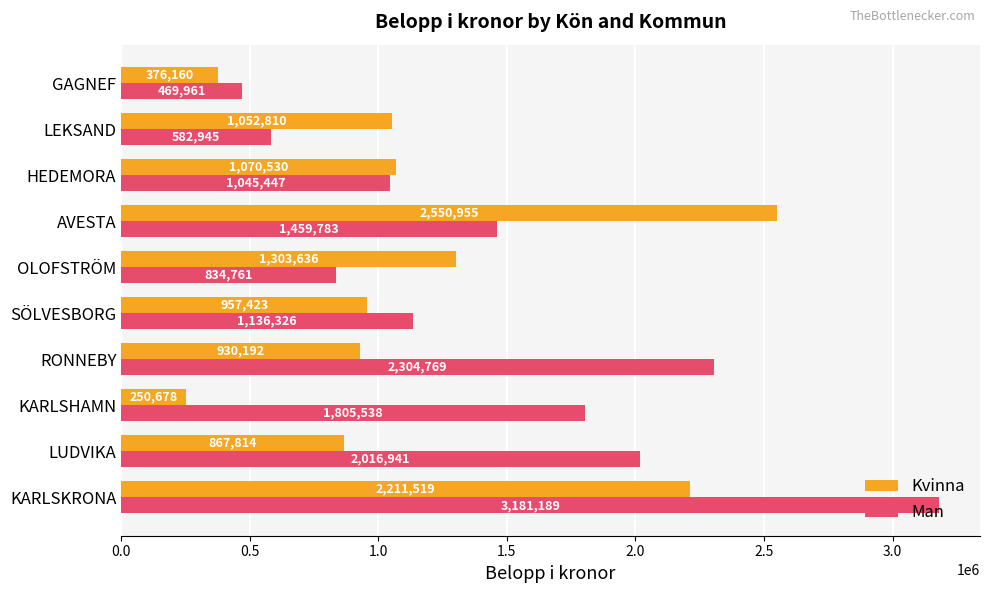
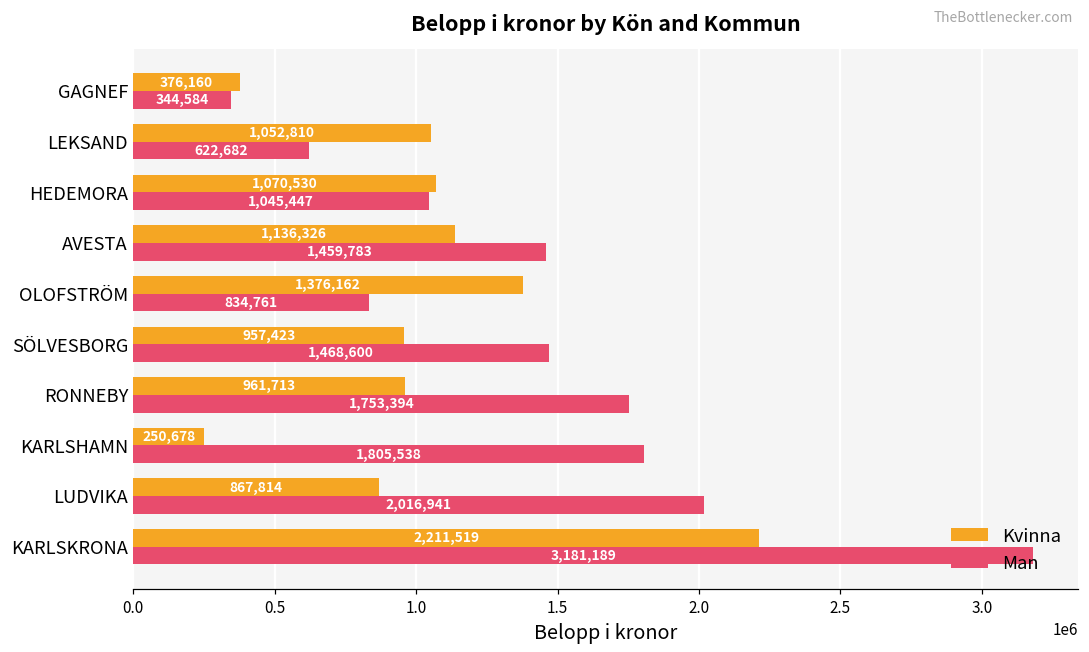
  {
    "Kvinna": {
      "GAGNEF": "376,160",
      "LEKSAND": "1,052,810",
      "HEDEMORA": "1,070,530",
-     "AVESTA": "2,550,955",
-     "OLOFSTRÖM": "1,303,636",
+     "AVESTA": "1,136,326",
+     "OLOFSTRÖM": "1,376,162",
      "SÖLVESBORG": "957,423",
-     "RONNEBY": "930,192",
+     "RONNEBY": "961,713",
      "KARLSHAMN": "250,678",
      "LUDVIKA": "867,814",
      "KARLSKRONA": "2,211,519"
    },
    "Man": {
-     "GAGNEF": "469,961",
-     "LEKSAND": "582,945",
+     "GAGNEF": "344,584",
+     "LEKSAND": "622,682",
      "HEDEMORA": "1,045,447",
      "AVESTA": "1,459,783",
      "OLOFSTRÖM": "834,761",
-     "SÖLVESBORG": "1,136,326",
-     "RONNEBY": "2,304,769",
+     "SÖLVESBORG": "1,468,600",
+     "RONNEBY": "1,753,394",
      "KARLSHAMN": "1,805,538",
      "LUDVIKA": "2,016,941",
      "KARLSKRONA": "3,181,189"
    }
  }
